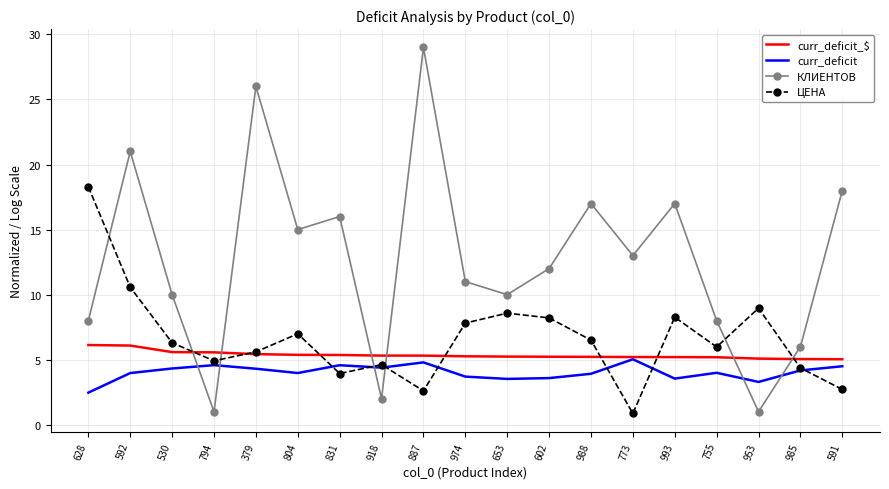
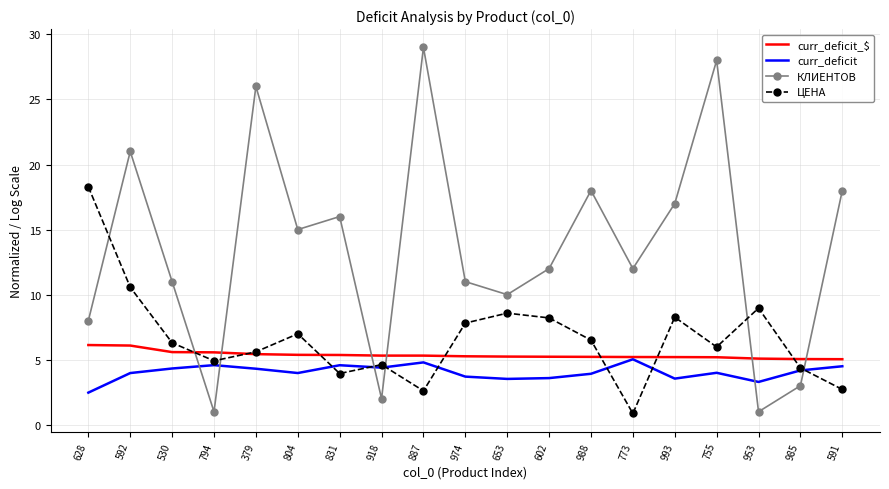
  {
    "curr_deficit_$": {
      "628": 6,
      "592": 6,
      "530": 5.6,
      "794": 5.6,
      "804": 5.4,
      "831": 5.4,
      "918": 5.3,
      "887": 5.3,
      "974": 5.3,
      "653": 5.2,
      "602": 5.2,
      "988": 5.2,
      "993": 5.2,
      "755": 5,
      "953": 5,
      "985": 5,
      "591": 5
    },
    "curr_deficit": {
      "628": 2.5,
      "592": 4,
      "530": 4.3,
      "794": 4.6,
      "379": 4.3,
      "804": 4,
      "831": 4.6,
      "918": 4.4,
      "887": 4.8,
      "974": 3.7,
      "653": 3.5,
      "602": 3.6,
      "988": 4,
      "993": 3.5,
      "755": 4,
      "953": 3.3,
      "591": 4.5
    },
    "КЛИЕНТОВ": {
      "628": 8,
      "592": 21,
-     "530": 10,
+     "530": 11,
      "794": 1,
      "379": 26,
      "804": 15,
      "831": 16,
      "918": 2,
      "887": 29,
      "974": 11,
      "653": 10,
      "602": 12,
-     "988": 17,
-     "773": 13,
+     "988": 18,
+     "773": 12,
      "993": 17,
-     "755": 8,
+     "755": 28,
      "953": 1,
-     "985": 6,
+     "985": 3,
      "591": 18
    },
    "ЦЕНА": {
      "628": 18.3,
      "592": 10.6,
      "530": 6.3,
      "794": 5,
      "804": 7,
      "831": 4,
      "918": 4.6,
      "887": 2.6,
      "974": 8,
      "653": 8.6,
      "602": 8.2,
      "988": 6.5,
      "773": 1,
      "993": 8.3,
      "755": 6,
      "953": 9,
      "591": 2.7
    }
  }
